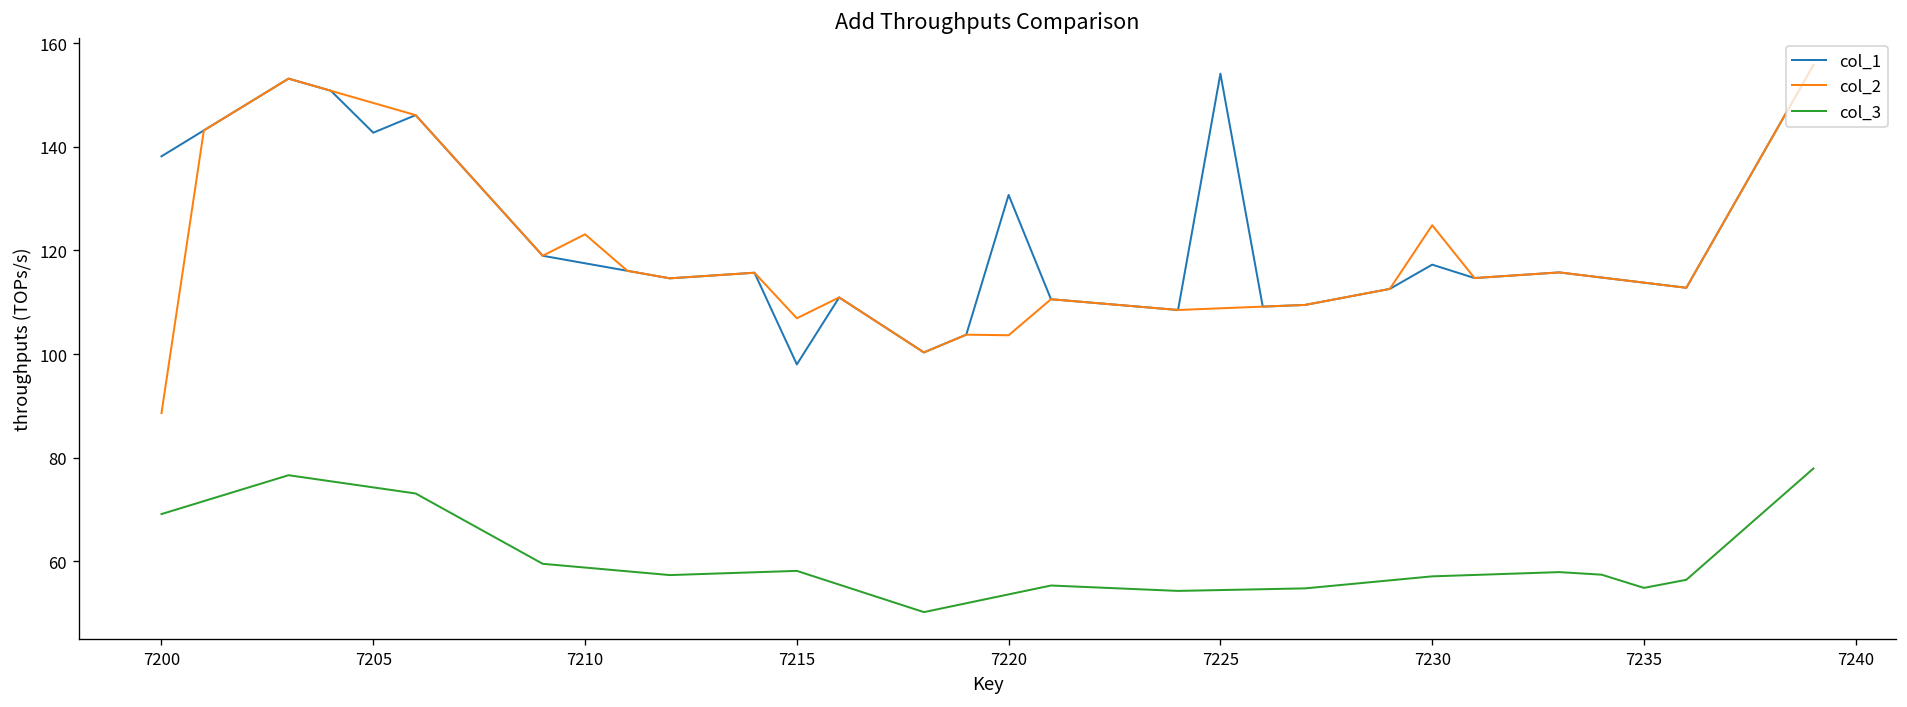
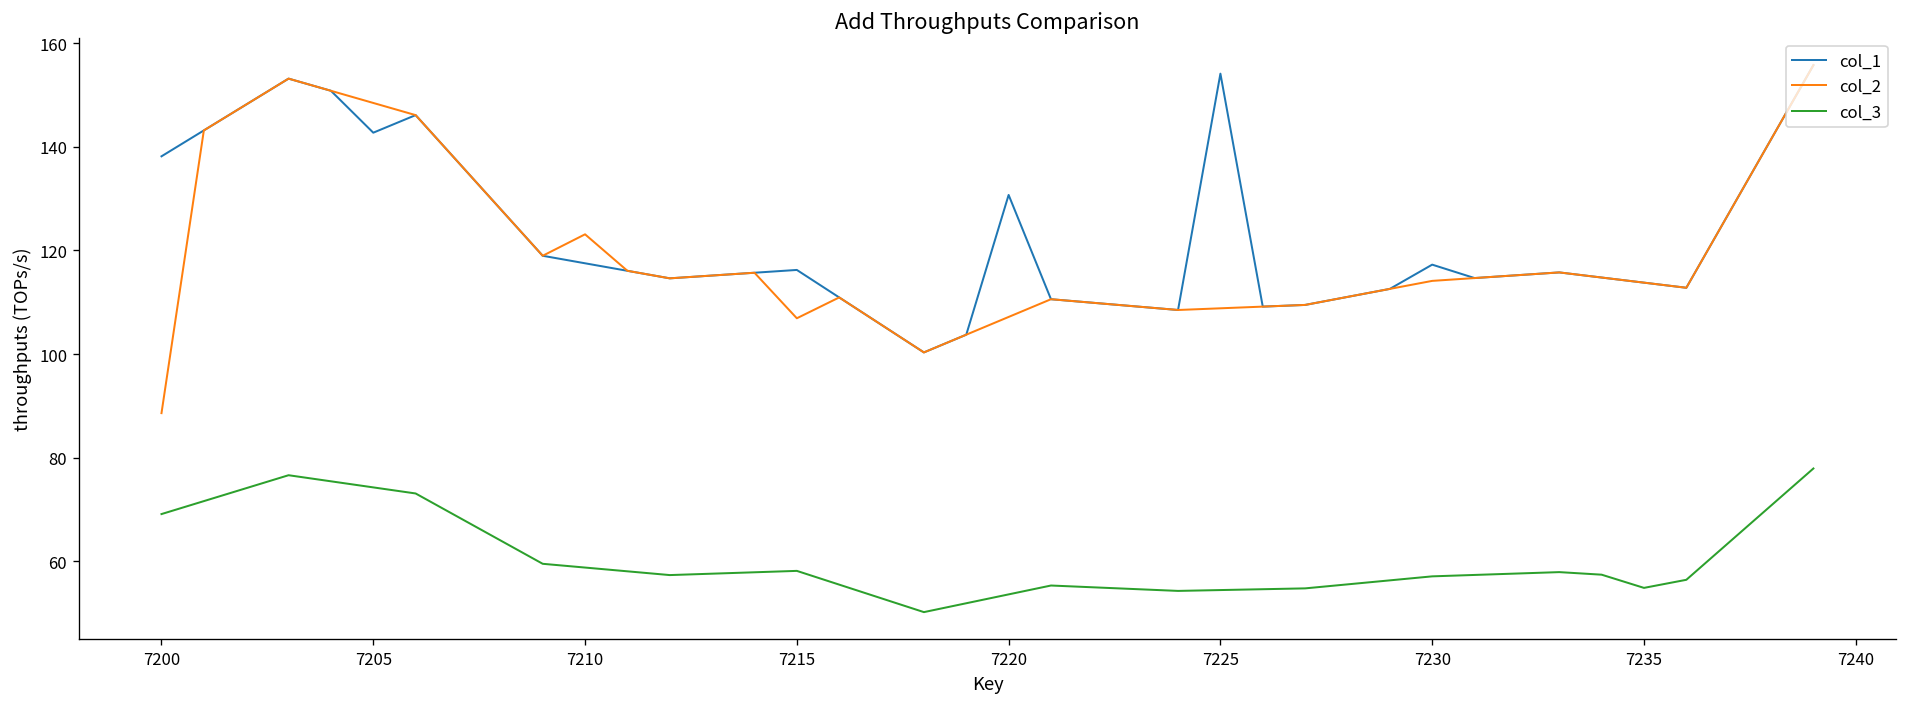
  {
    "col_1": {
      "7200": 138,
      "7205": 143,
      "7210": 118,
-     "7215": 98,
+     "7215": 116,
      "7220": 131,
      "7225": 154,
      "7230": 117
    },
    "col_2": {
      "7200": 89,
      "7205": 148,
      "7210": 123,
      "7215": 107,
-     "7220": 104,
+     "7220": 107,
      "7225": 109,
-     "7230": 125
+     "7230": 114
    },
    "col_3": {
      "7200": 69,
      "7205": 74,
      "7210": 59,
      "7215": 58,
      "7220": 54,
      "7225": 54,
      "7230": 57,
      "7235": 55
    }
  }
